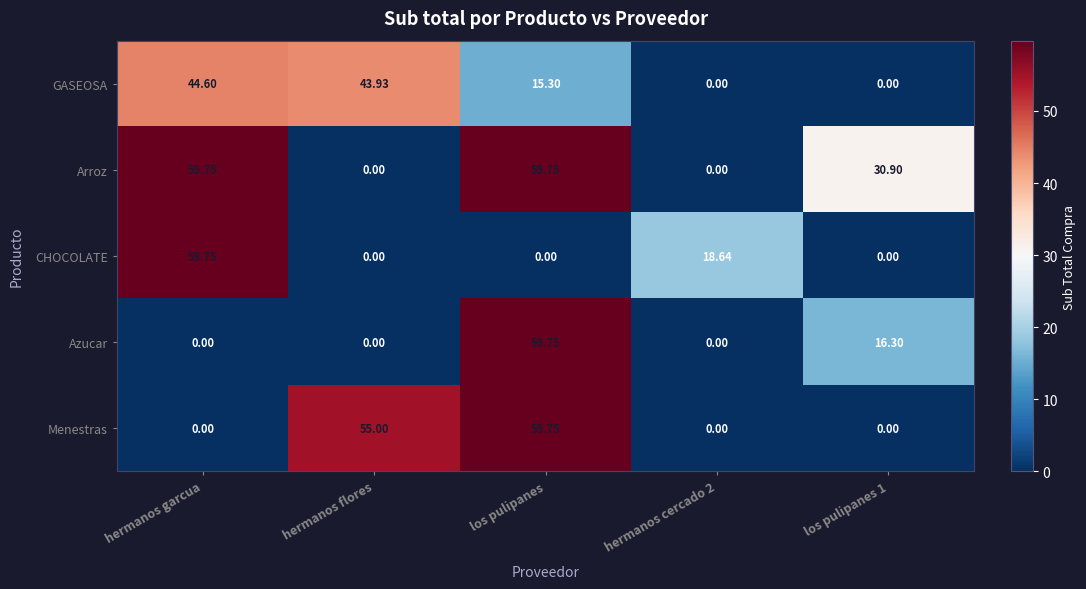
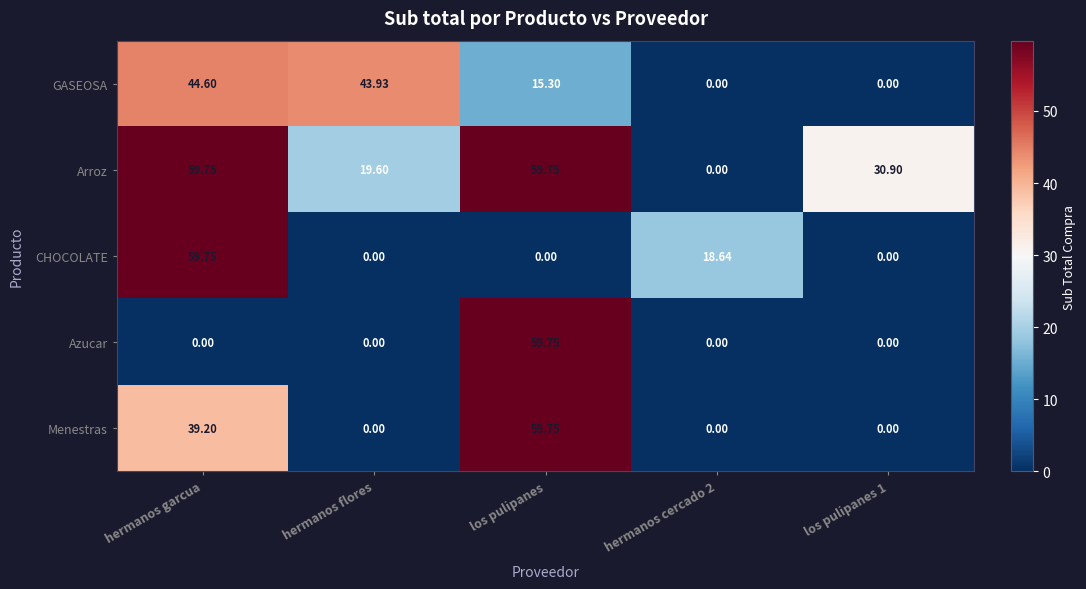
  {
    "GASEOSA": {
      "hermanos garcua": 44.60,
      "hermanos flores": 43.93,
      "los pulipanes": 15.30,
      "hermanos cercado 2": 0.00,
      "los pulipanes 1": 0.00
    },
    "Arroz": {
      "hermanos garcua": 59.75,
-     "hermanos flores": 0.00,
+     "hermanos flores": 19.60,
      "los pulipanes": 59.75,
      "hermanos cercado 2": 0.00,
      "los pulipanes 1": 30.90
    },
    "CHOCOLATE": {
      "hermanos garcua": 59.75,
      "hermanos flores": 0.00,
      "los pulipanes": 0.00,
      "hermanos cercado 2": 18.64,
      "los pulipanes 1": 0.00
    },
    "Azucar": {
      "hermanos garcua": 0.00,
      "hermanos flores": 0.00,
      "los pulipanes": 59.75,
      "hermanos cercado 2": 0.00,
-     "los pulipanes 1": 16.30
+     "los pulipanes 1": 0.00
    },
    "Menestras": {
-     "hermanos garcua": 0.00,
-     "hermanos flores": 55.00,
+     "hermanos garcua": 39.20,
+     "hermanos flores": 0.00,
      "los pulipanes": 59.75,
      "hermanos cercado 2": 0.00,
      "los pulipanes 1": 0.00
    }
  }
